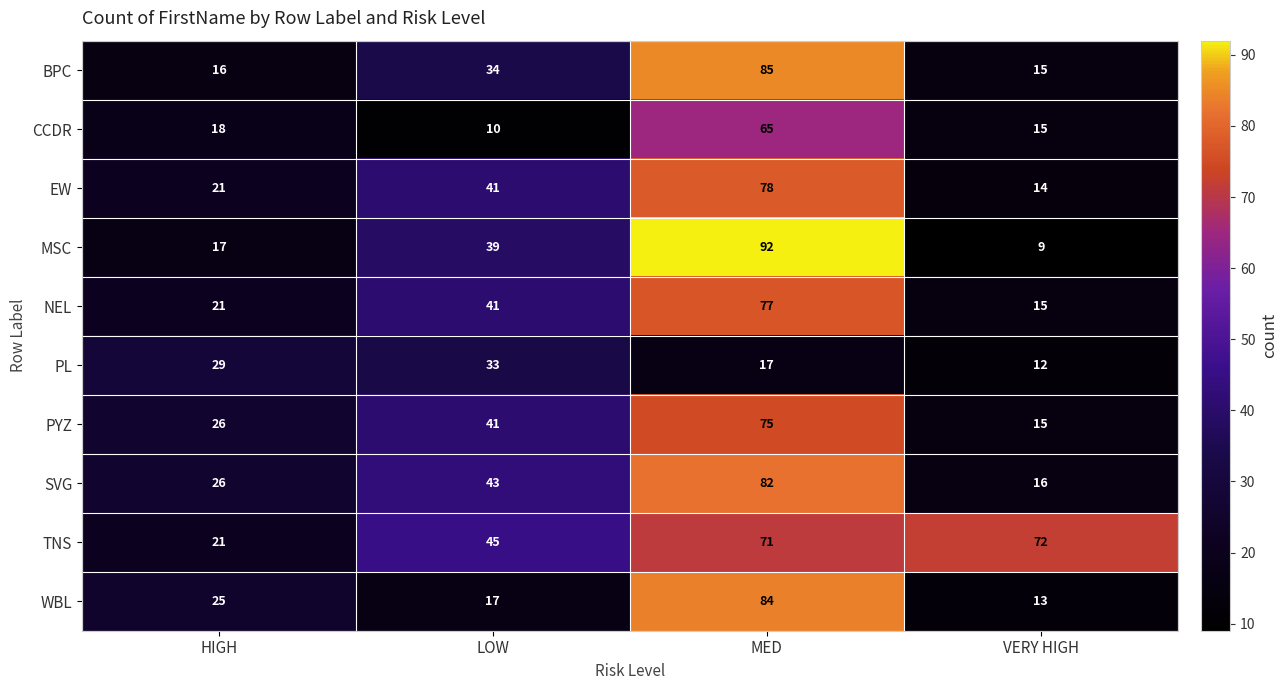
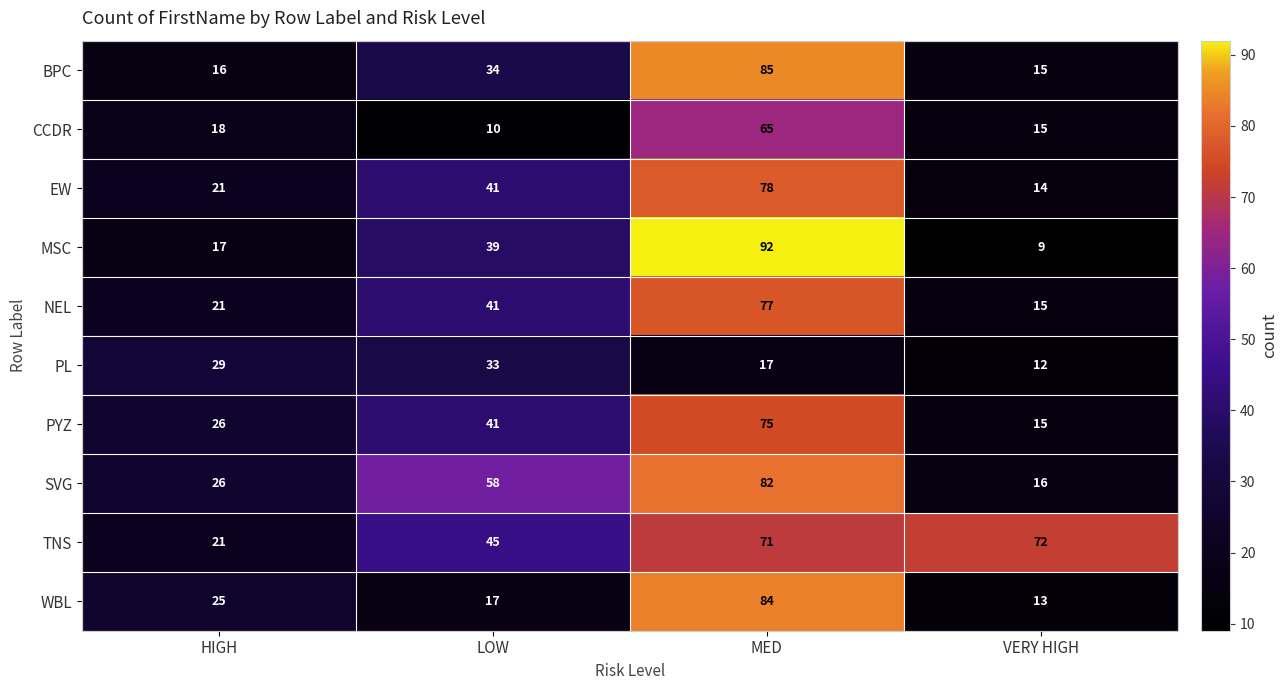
  {
    "BPC": {
      "HIGH": 16,
      "LOW": 34,
      "MED": 85,
      "VERY HIGH": 15
    },
    "CCDR": {
      "HIGH": 18,
      "LOW": 10,
      "MED": 65,
      "VERY HIGH": 15
    },
    "EW": {
      "HIGH": 21,
      "LOW": 41,
      "MED": 78,
      "VERY HIGH": 14
    },
    "MSC": {
      "HIGH": 17,
      "LOW": 39,
      "MED": 92,
      "VERY HIGH": 9
    },
    "NEL": {
      "HIGH": 21,
      "LOW": 41,
      "MED": 77,
      "VERY HIGH": 15
    },
    "PL": {
      "HIGH": 29,
      "LOW": 33,
      "MED": 17,
      "VERY HIGH": 12
    },
    "PYZ": {
      "HIGH": 26,
      "LOW": 41,
      "MED": 75,
      "VERY HIGH": 15
    },
    "SVG": {
      "HIGH": 26,
-     "LOW": 43,
+     "LOW": 58,
      "MED": 82,
      "VERY HIGH": 16
    },
    "TNS": {
      "HIGH": 21,
      "LOW": 45,
      "MED": 71,
      "VERY HIGH": 72
    },
    "WBL": {
      "HIGH": 25,
      "LOW": 17,
      "MED": 84,
      "VERY HIGH": 13
    }
  }
